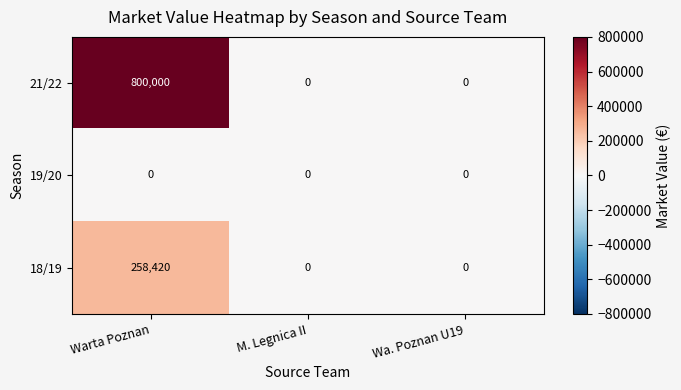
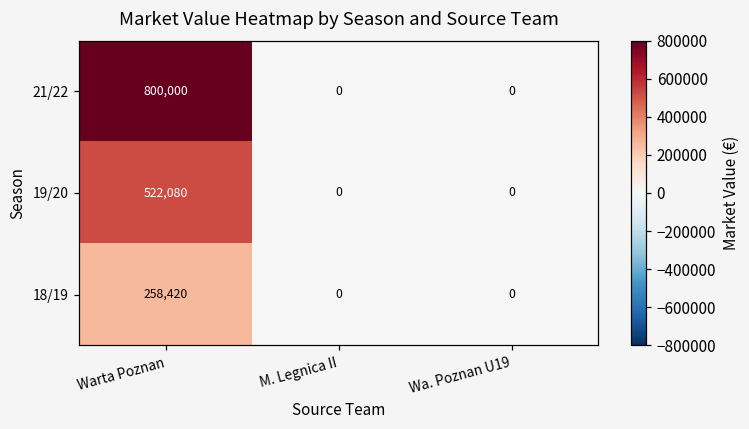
  {
    "21/22": {
      "Warta Poznan": "800,000",
      "M. Legnica II": "0",
      "Wa. Poznan U19": "0"
    },
    "19/20": {
-     "Warta Poznan": "0",
+     "Warta Poznan": "522,080",
      "M. Legnica II": "0",
      "Wa. Poznan U19": "0"
    },
    "18/19": {
      "Warta Poznan": "258,420",
      "M. Legnica II": "0",
      "Wa. Poznan U19": "0"
    }
  }
